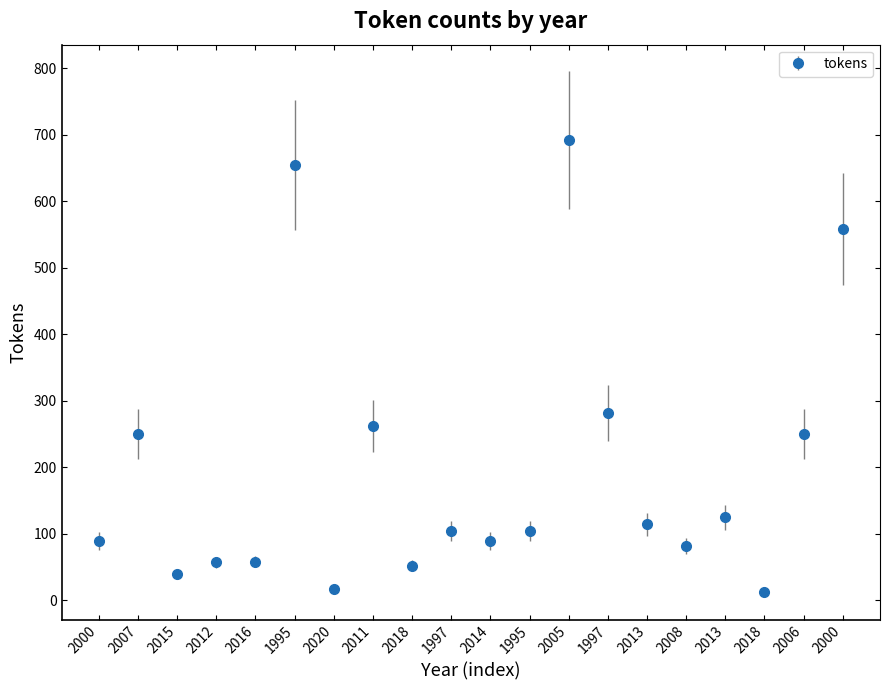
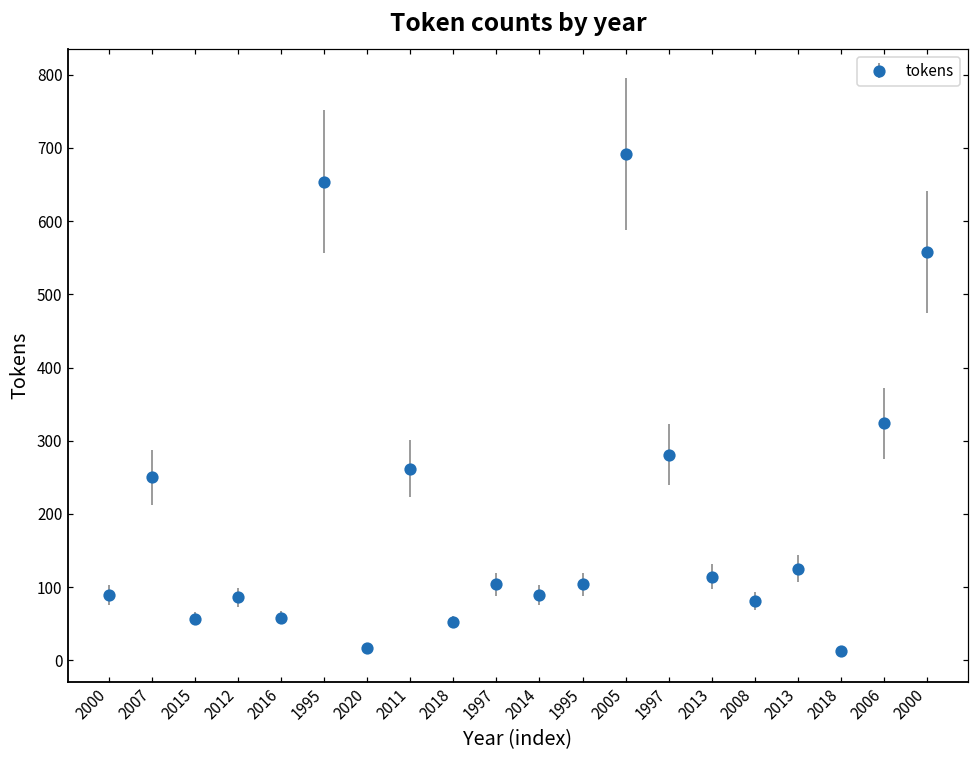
  {
    "2007": 250,
-   "2015": 40,
-   "2012": 60,
+   "2015": 60,
+   "2012": 90,
    "2016": 60,
    "2020": 20,
    "2011": 260,
    "2014": 90,
    "2005": 690,
    "2008": 80,
-   "2006": 250
+   "2006": 320
  }
